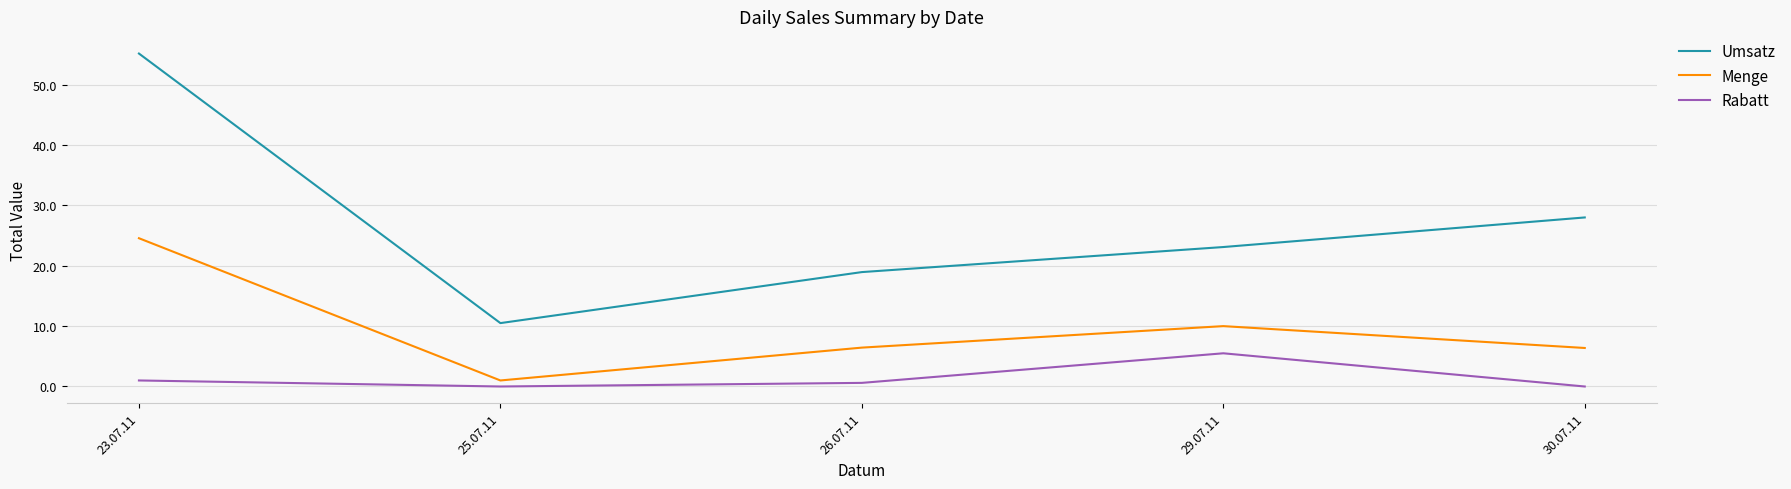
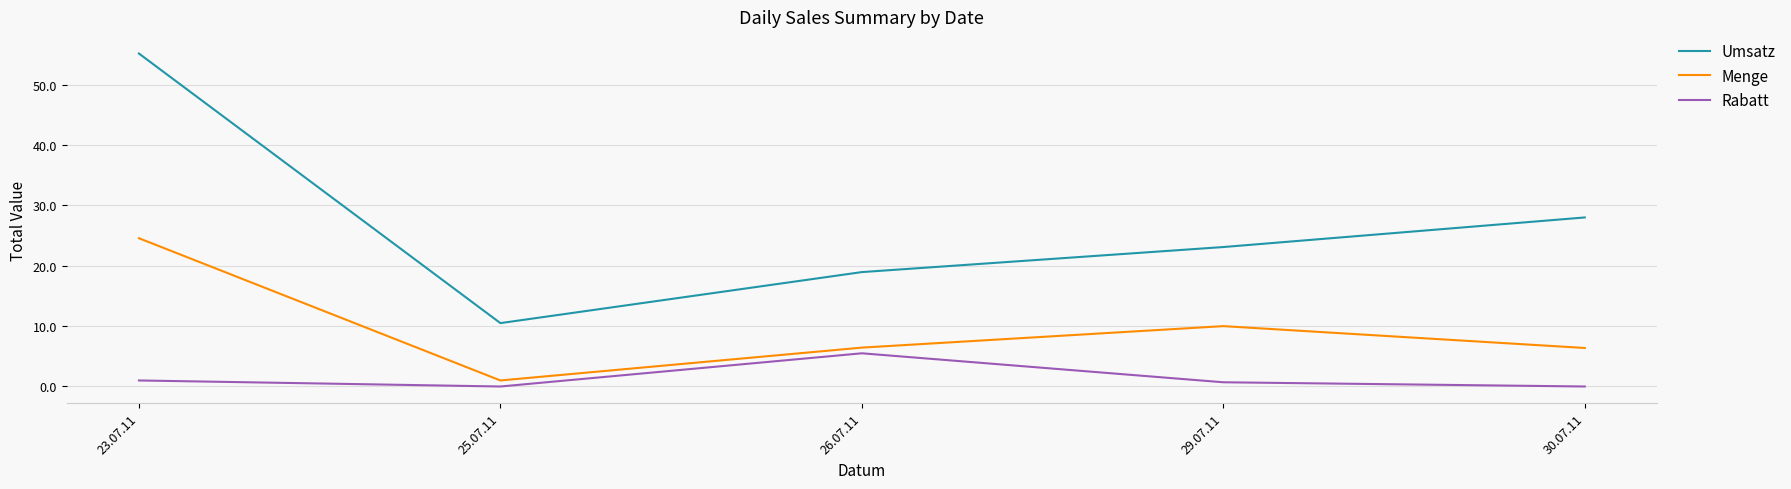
  {
    "Umsatz": {
      "23.07.11": 55,
      "25.07.11": 11,
      "26.07.11": 19,
      "29.07.11": 23,
      "30.07.11": 28
    },
    "Menge": {
      "23.07.11": 25,
      "25.07.11": 1,
      "26.07.11": 6,
      "29.07.11": 10,
      "30.07.11": 6
    },
    "Rabatt": {
      "23.07.11": 1,
      "25.07.11": 0,
-     "26.07.11": 1,
-     "29.07.11": 6,
+     "26.07.11": 6,
+     "29.07.11": 1,
      "30.07.11": 0
    }
  }
